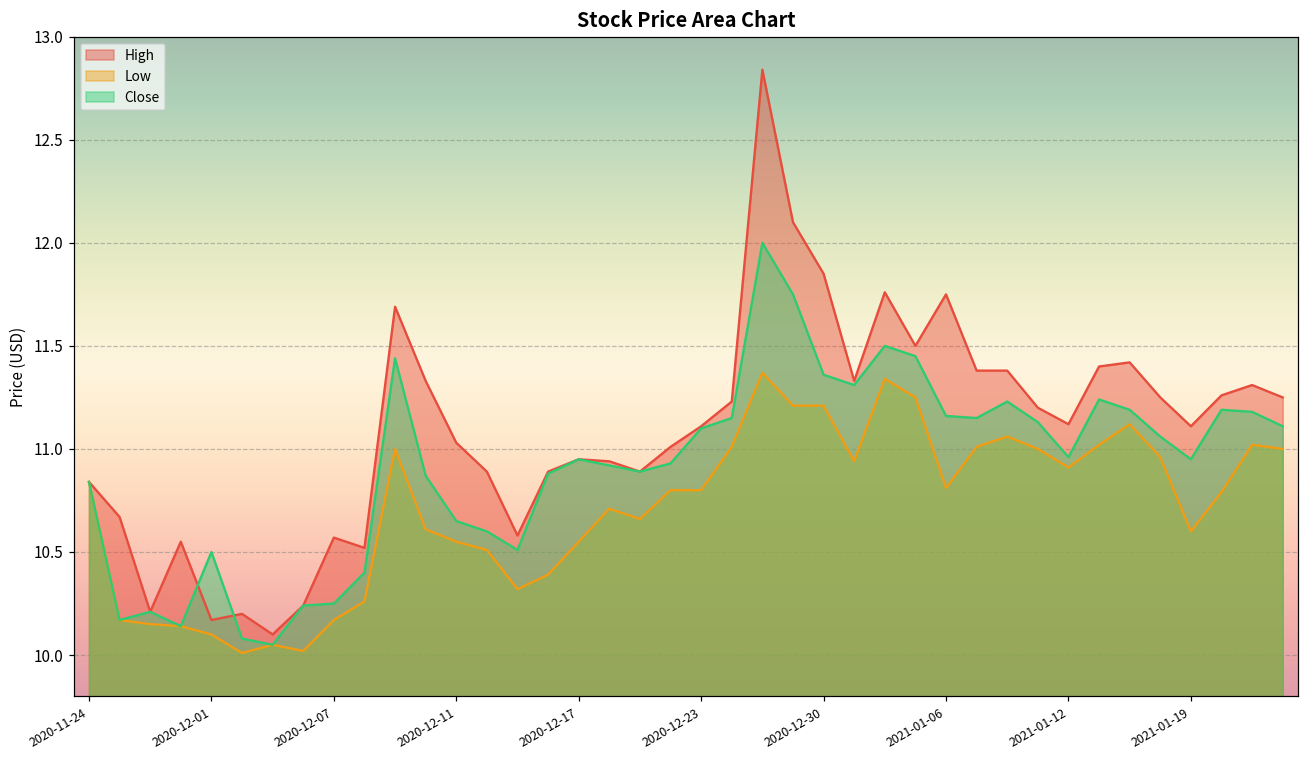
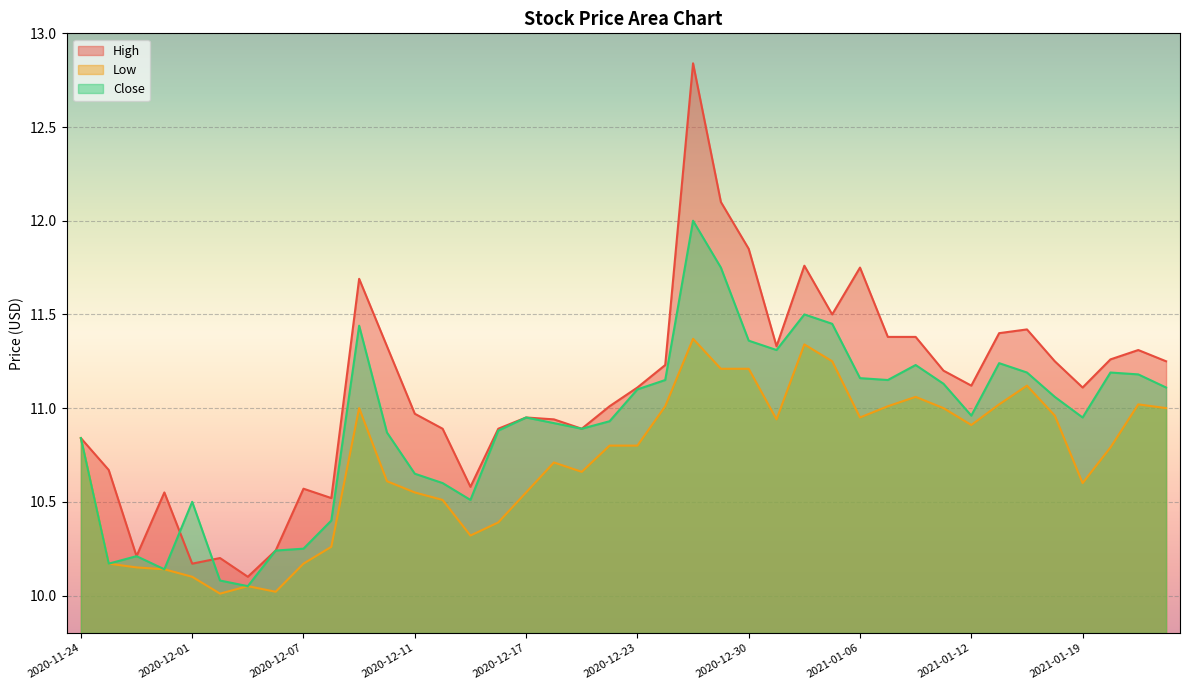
  {
    "High": {
      "2020-12-01": 10.17,
      "2020-12-07": 10.57,
-     "2020-12-11": 11.03,
+     "2020-12-11": 10.97,
      "2020-12-30": 11.85,
      "2021-01-06": 11.75,
      "2021-01-12": 11.12,
      "2021-01-19": 11.11
    },
    "Low": {
      "2020-12-01": 10.10,
      "2020-12-07": 10.17,
      "2020-12-11": 10.55,
      "2020-12-17": 10.55,
      "2020-12-23": 10.80,
      "2020-12-30": 11.21,
-     "2021-01-06": 10.81,
+     "2021-01-06": 10.95,
      "2021-01-12": 10.91,
      "2021-01-19": 10.60
    },
    "Close": {
      "2020-12-01": 10.50,
      "2020-12-07": 10.25,
      "2020-12-11": 10.65,
      "2020-12-30": 11.36,
      "2021-01-06": 11.16,
      "2021-01-12": 10.96,
      "2021-01-19": 10.95
    }
  }
